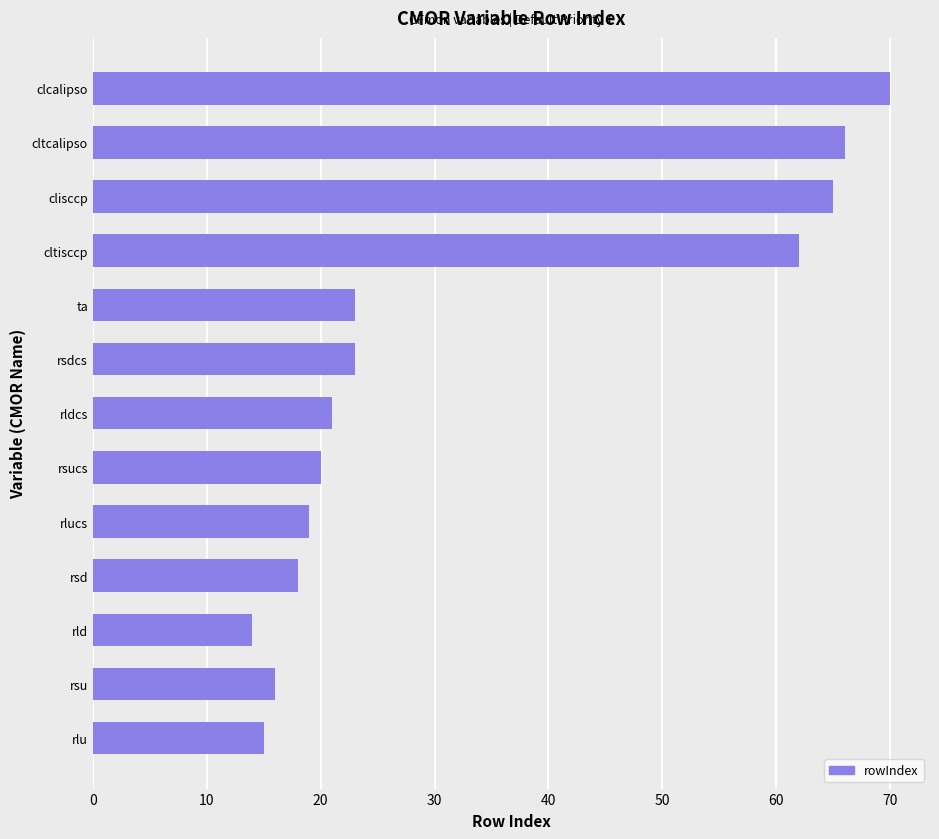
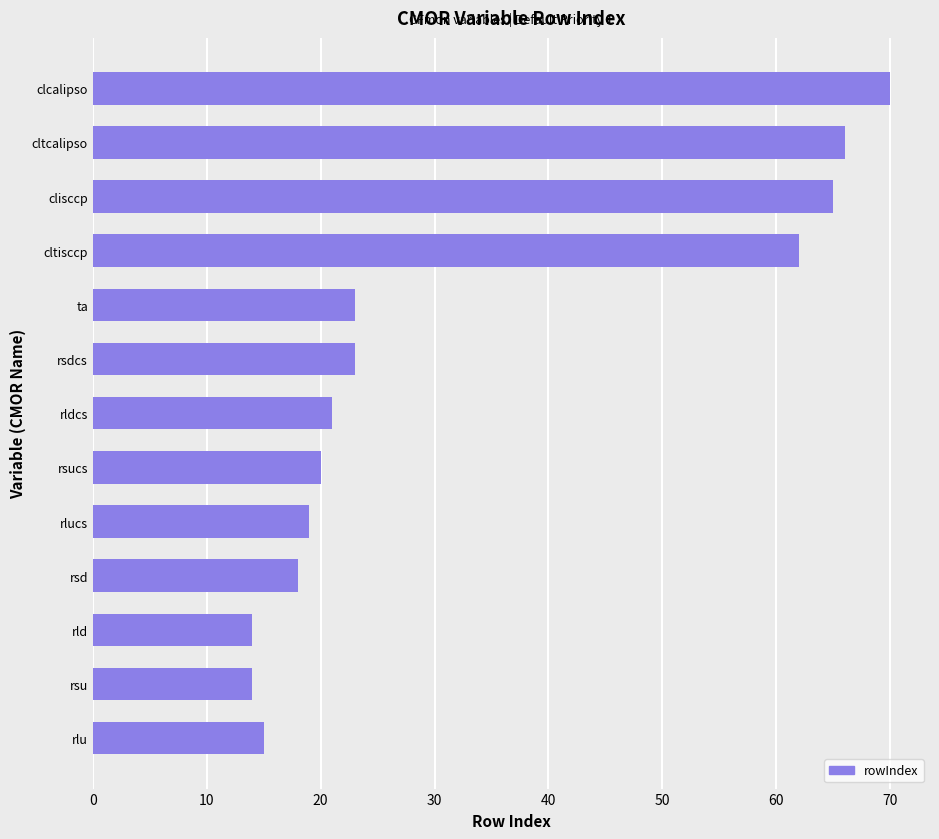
  {
    "clcalipso": 70,
    "cltcalipso": 66,
    "clisccp": 65,
    "cltisccp": 62,
    "ta": 23,
    "rsdcs": 23,
    "rldcs": 21,
    "rsucs": 20,
    "rlucs": 19,
    "rsd": 18,
    "rld": 14,
-   "rsu": 16,
+   "rsu": 14,
    "rlu": 15
  }
